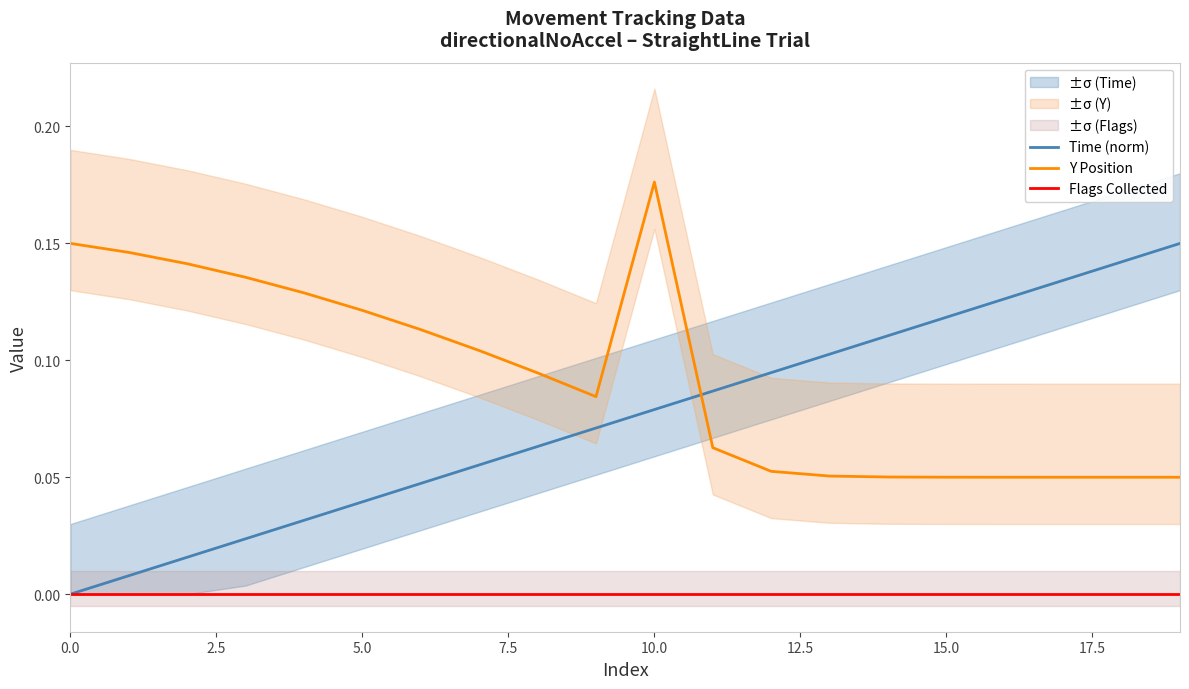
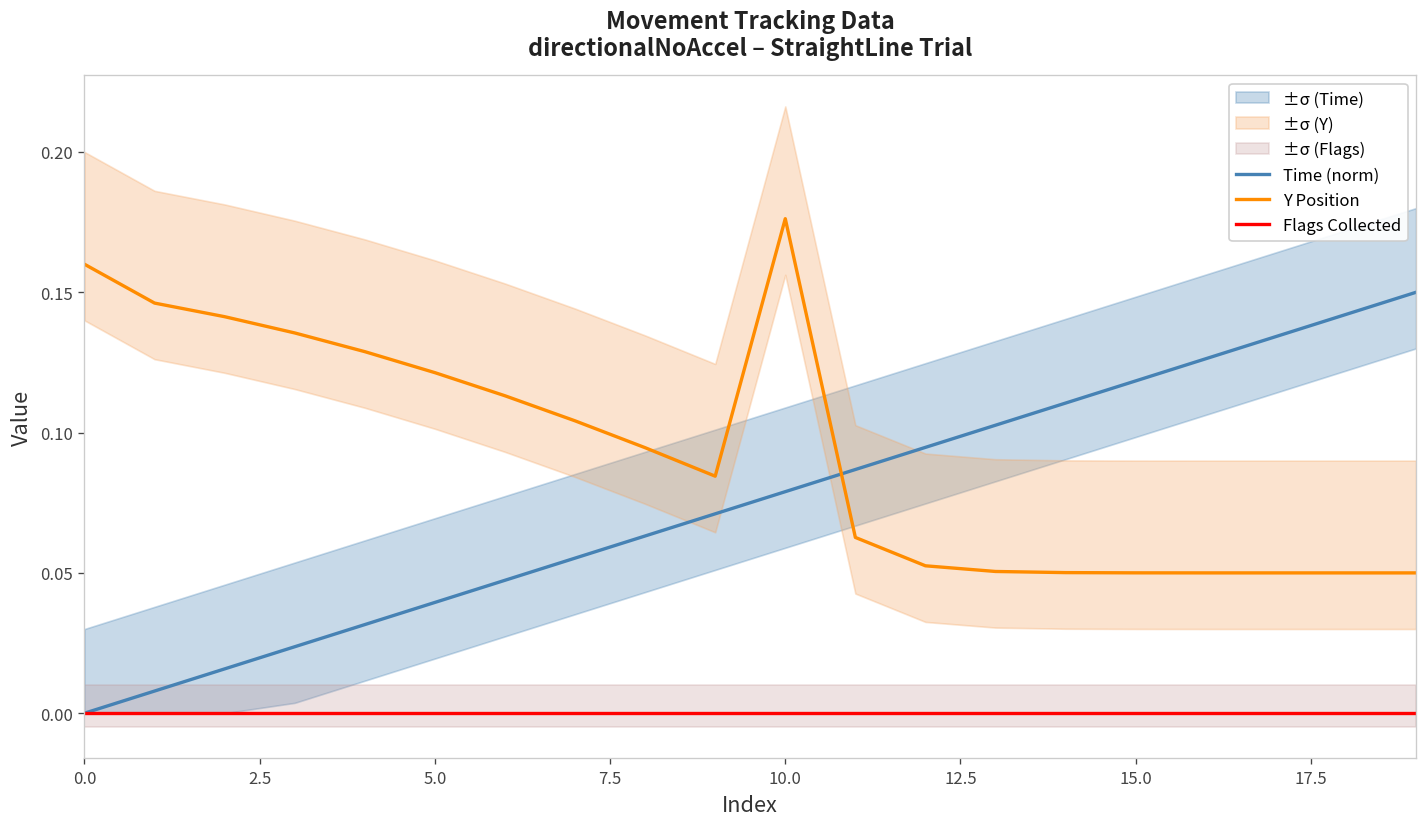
  {
    "Y Position": {
-     "0.0": 0.15,
+     "0.0": 0.16,
      "5.0": 0.121,
      "10.0": 0.176,
      "15.0": 0.05
    },
    "Flags Collected": {
      "5.0": 0.00,
      "10.0": 0.00,
      "15.0": 0.00
    }
  }
